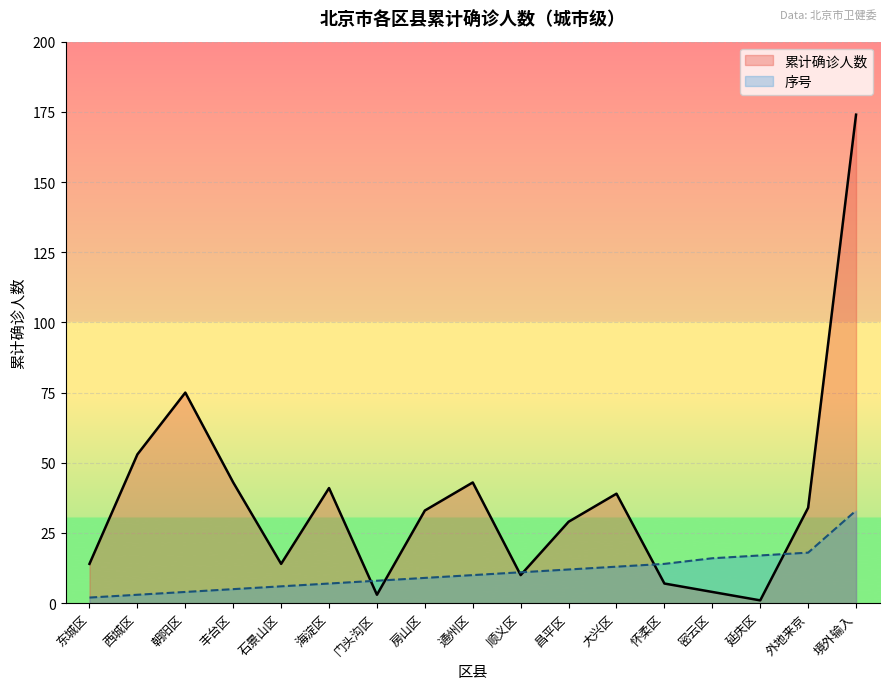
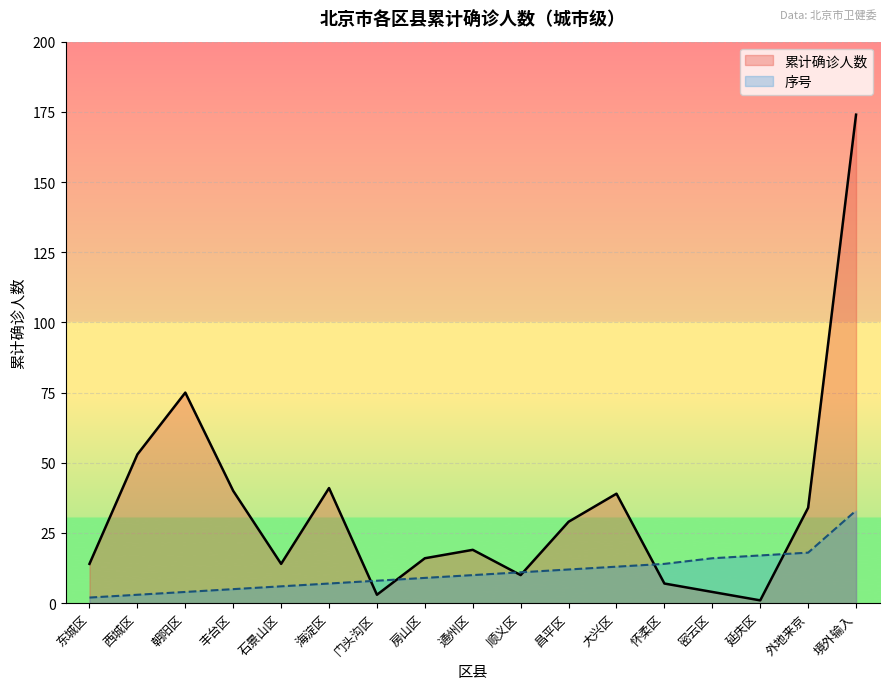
  {
    "累计确诊人数": {
      "东城区": 14,
      "西城区": 53,
      "朝阳区": 75,
-     "丰台区": 43,
+     "丰台区": 40,
      "石景山区": 14,
      "海淀区": 41,
      "门头沟区": 3,
-     "房山区": 33,
-     "通州区": 43,
+     "房山区": 16,
+     "通州区": 19,
      "顺义区": 10,
      "昌平区": 29,
      "大兴区": 39,
      "怀柔区": 7,
      "密云区": 4,
      "延庆区": 1,
      "外地来京": 34,
      "境外输入": 174
    },
    "序号": {
      "东城区": 2,
      "西城区": 3,
      "朝阳区": 4,
      "丰台区": 5,
      "石景山区": 6,
      "海淀区": 7,
      "门头沟区": 8,
      "房山区": 9,
      "通州区": 10,
      "顺义区": 11,
      "昌平区": 12,
      "大兴区": 13,
      "怀柔区": 14,
      "密云区": 16,
      "延庆区": 17,
      "外地来京": 18,
      "境外输入": 33
    }
  }
